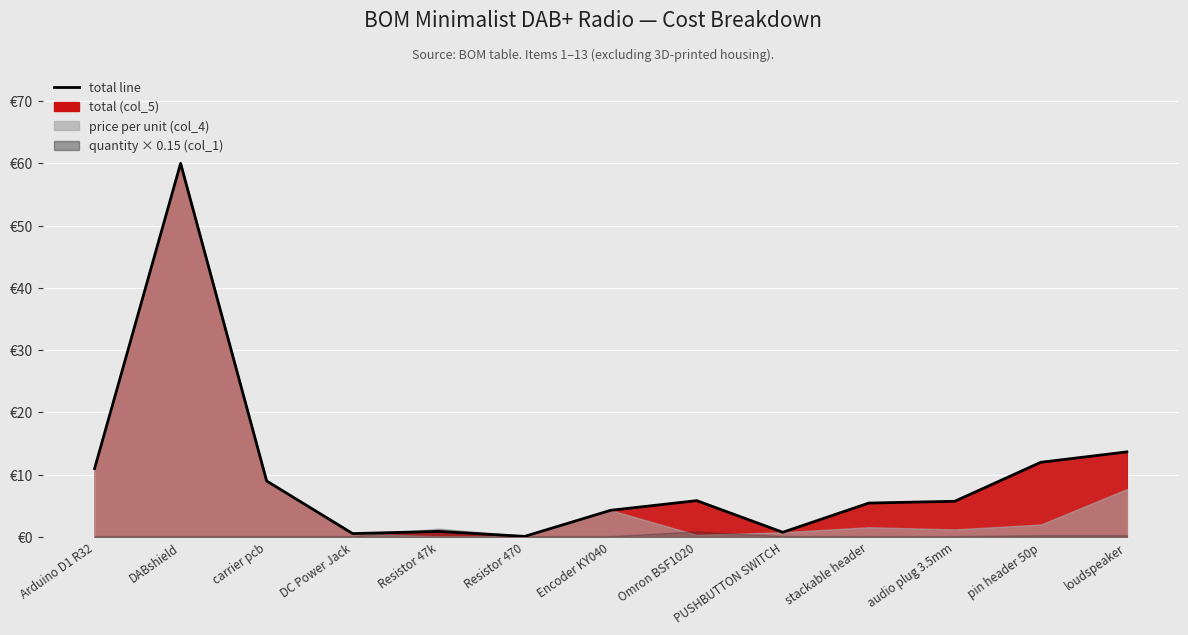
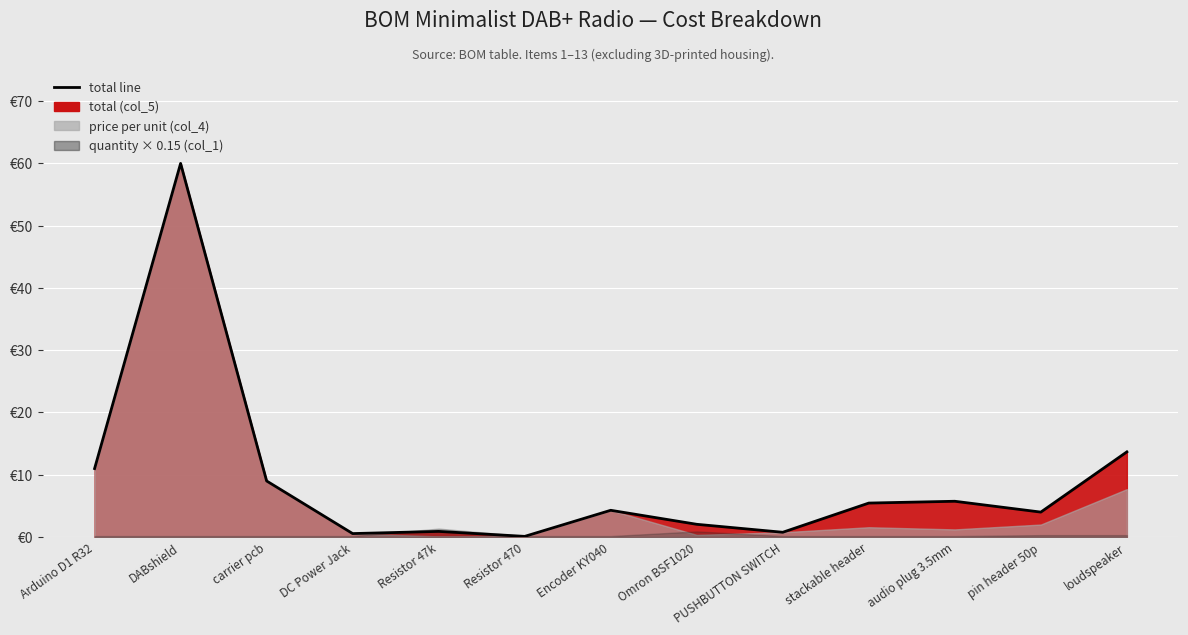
  {
    "total (col_5)": {
      "Resistor 47k": "€1",
-     "Omron BSF1020": "€6",
+     "Omron BSF1020": "€2",
      "stackable header": "€5",
      "audio plug 3.5mm": "€6",
-     "pin header 50p": "€12",
+     "pin header 50p": "€4",
      "loudspeaker": "€14"
    }
  }
